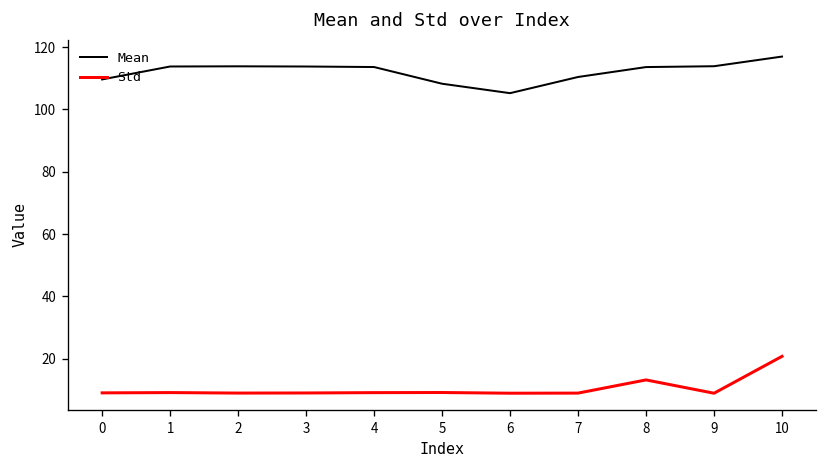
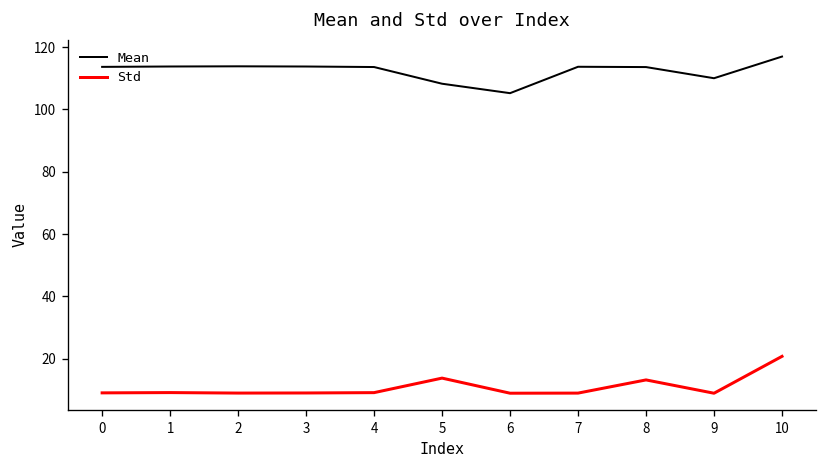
  {
    "Mean": {
-     "0": 110,
+     "0": 114,
      "1": 114,
      "2": 114,
      "3": 114,
      "4": 114,
      "5": 108,
      "6": 105,
-     "7": 110,
+     "7": 114,
      "8": 114,
-     "9": 114,
+     "9": 110,
      "10": 117
    },
    "Std": {
      "0": 9,
      "1": 9,
      "2": 9,
      "3": 9,
      "4": 9,
-     "5": 9,
+     "5": 14,
      "6": 9,
      "7": 9,
      "8": 13,
      "9": 9,
      "10": 21
    }
  }
